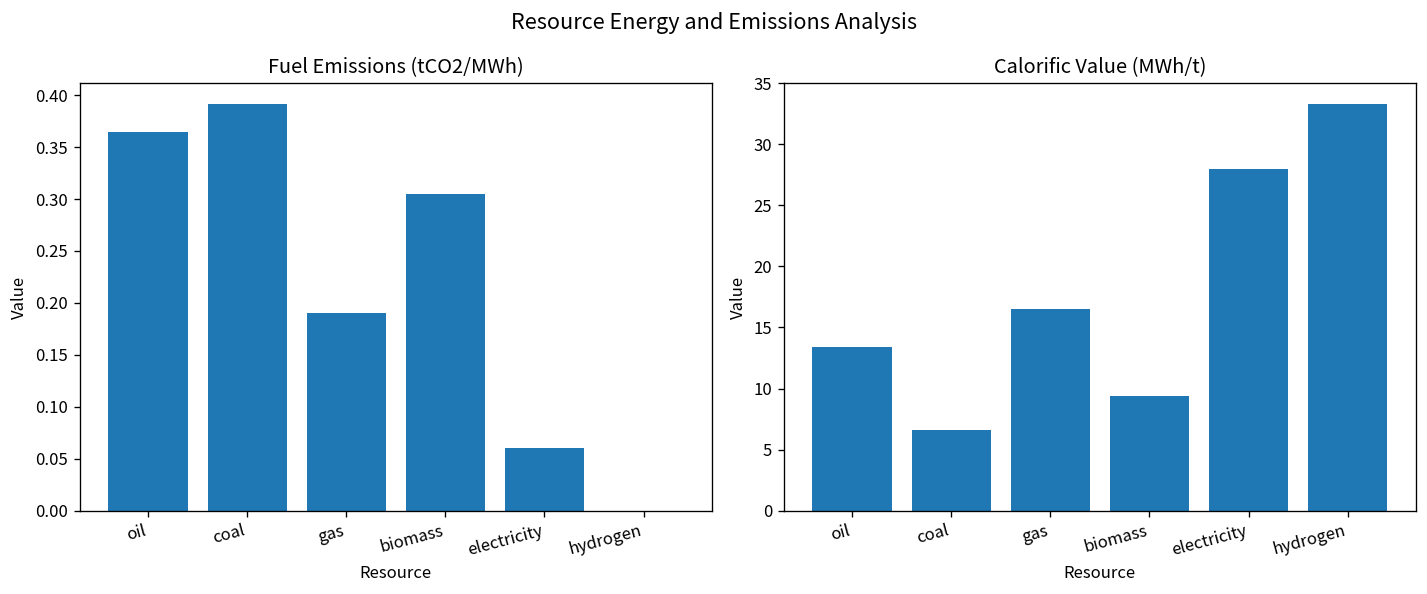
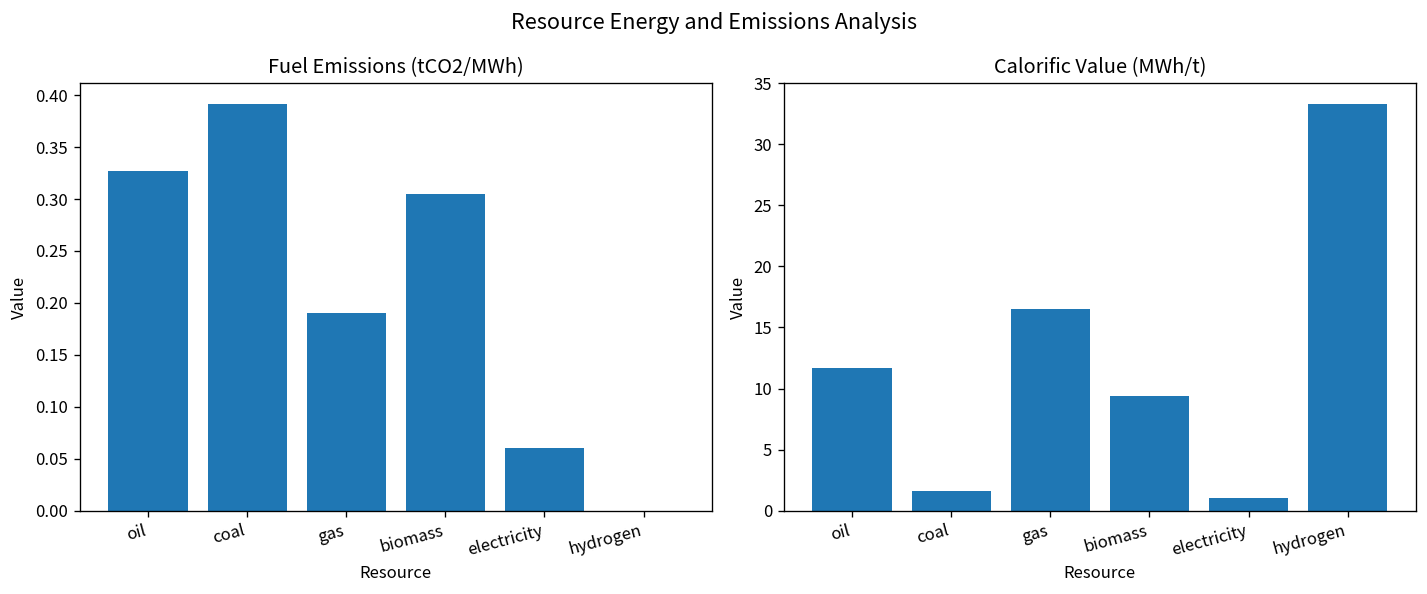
  {
    "Fuel Emissions (tCO2/MWh)": {
-     "oil": 0.36,
+     "oil": 0.33,
      "coal": 0.39,
      "gas": 0.19,
      "biomass": 0.30,
      "electricity": 0.06,
      "hydrogen": 0.00
    },
    "Calorific Value (MWh/t)": {
-     "oil": 13.4,
-     "coal": 6.6,
+     "oil": 11.7,
+     "coal": 1.6,
      "gas": 16.5,
      "biomass": 9.4,
-     "electricity": 28,
+     "electricity": 1,
      "hydrogen": 33.3
    }
  }
